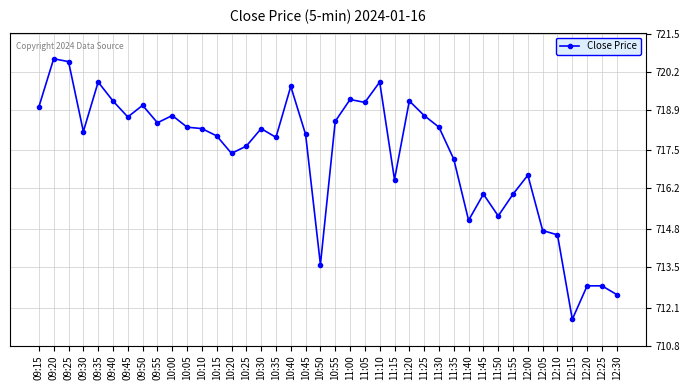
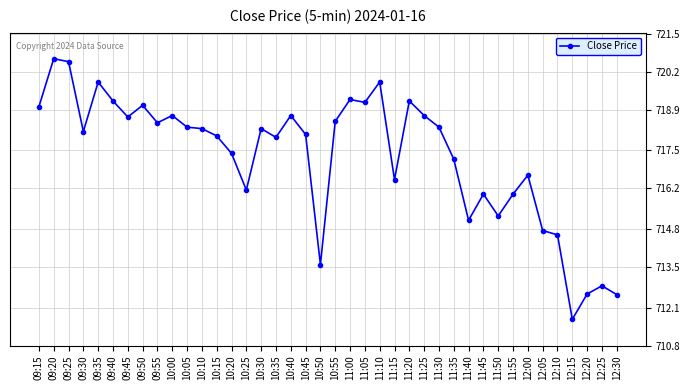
  {
    "09:15": 719.0,
    "09:25": 720.6,
    "09:30": 718.2,
    "09:35": 719.9,
    "09:40": 719.2,
    "09:45": 718.7,
    "09:50": 719.1,
    "09:55": 718.5,
    "10:00": 718.7,
    "10:05": 718.3,
    "10:10": 718.3,
    "10:15": 718.0,
    "10:20": 717.4,
-   "10:25": 717.7,
+   "10:25": 716.1,
    "10:30": 718.3,
    "10:35": 718.0,
-   "10:40": 719.7,
+   "10:40": 718.7,
    "10:45": 718.1,
    "10:50": 713.6,
    "10:55": 718.5,
    "11:00": 719.3,
    "11:05": 719.2,
    "11:10": 719.9,
    "11:15": 716.5,
    "11:20": 719.2,
    "11:25": 718.7,
    "11:30": 718.3,
    "11:35": 717.2,
    "11:40": 715.1,
    "11:45": 716.0,
    "11:50": 715.3,
    "11:55": 716.0,
    "12:00": 716.7,
    "12:05": 714.8,
    "12:10": 714.6,
    "12:15": 711.7,
-   "12:20": 712.9,
+   "12:20": 712.6,
    "12:25": 712.9,
    "12:30": 712.6
  }
